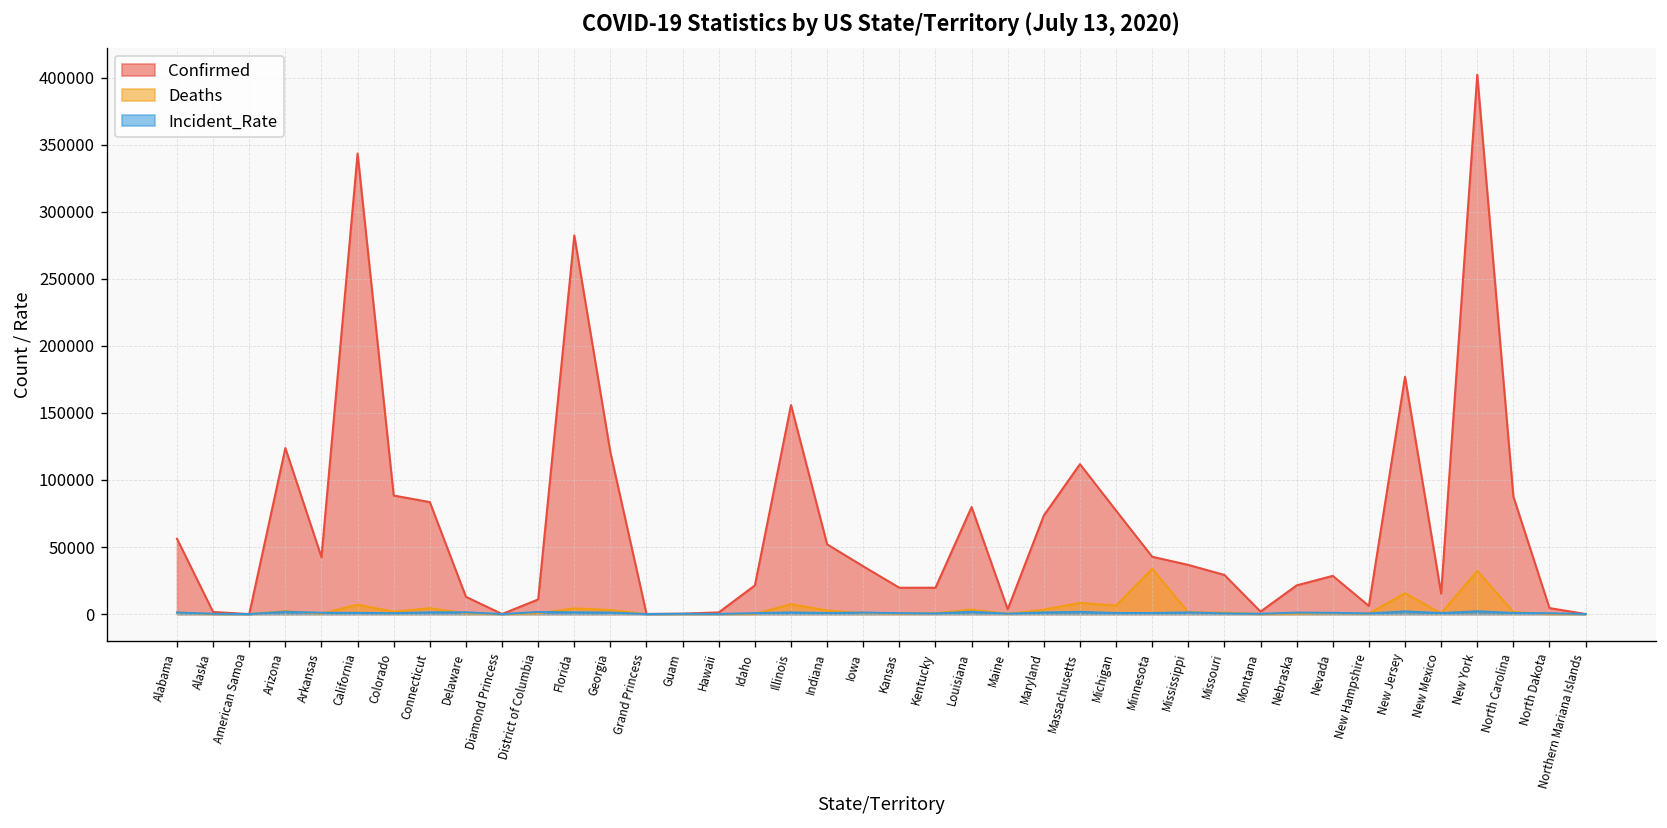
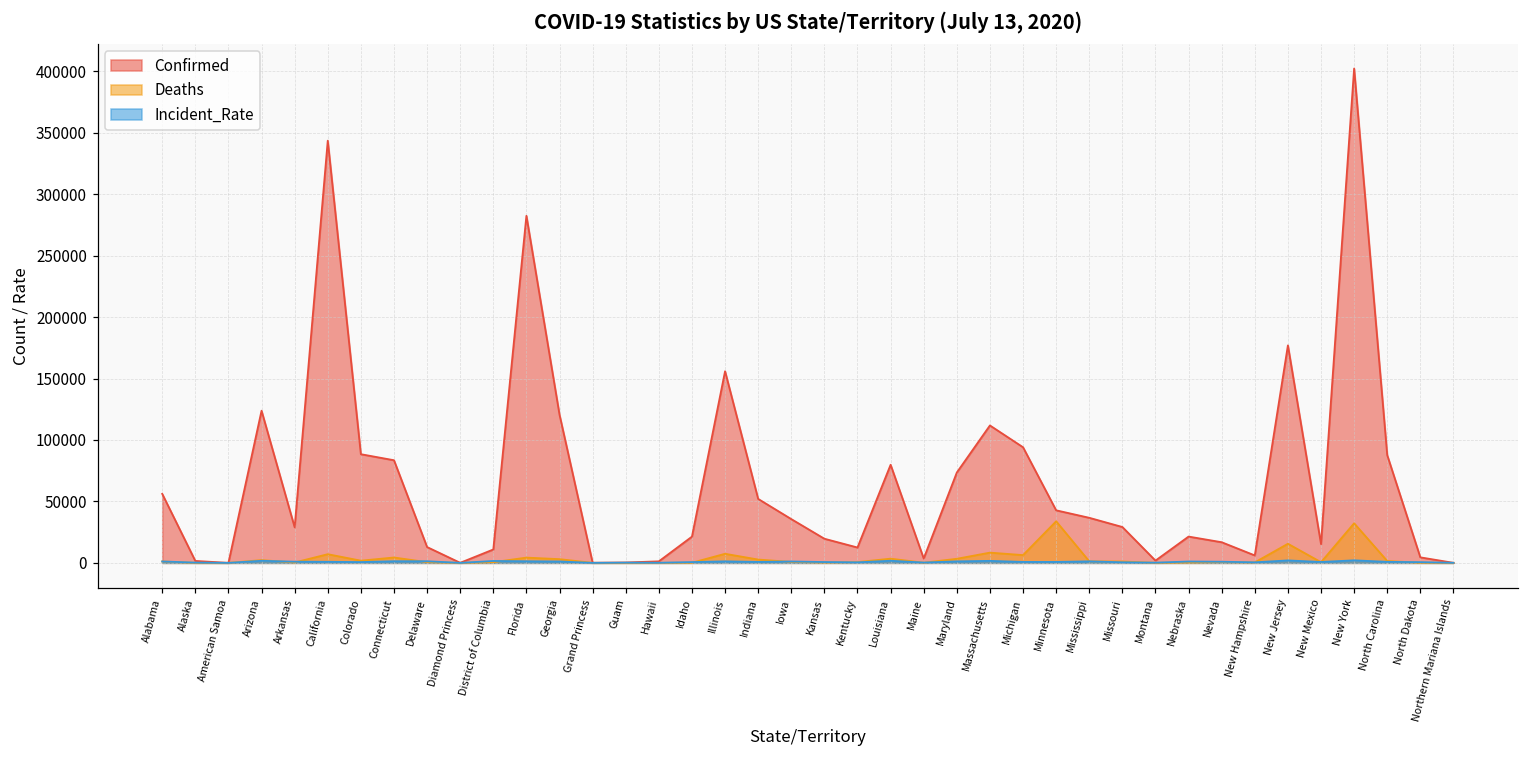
  {
    "Confirmed": {
      "Alabama": 56000,
      "Arizona": 124000,
-     "Arkansas": 42000,
+     "Arkansas": 29000,
      "California": 344000,
      "Colorado": 88000,
      "Connecticut": 84000,
      "Delaware": 13000,
      "District of Columbia": 11000,
      "Florida": 282000,
      "Georgia": 121000,
      "Idaho": 21000,
      "Illinois": 156000,
      "Indiana": 52000,
      "Iowa": 36000,
      "Kansas": 20000,
-     "Kentucky": 20000,
+     "Kentucky": 13000,
      "Louisiana": 80000,
      "Maine": 4000,
      "Maryland": 74000,
      "Massachusetts": 112000,
-     "Michigan": 77000,
+     "Michigan": 94000,
      "Minnesota": 43000,
      "Mississippi": 37000,
      "Missouri": 29000,
      "Nebraska": 21000,
-     "Nevada": 29000,
+     "Nevada": 17000,
      "New Hampshire": 6000,
      "New Jersey": 177000,
      "New Mexico": 15000,
      "New York": 402000,
      "North Carolina": 88000,
      "North Dakota": 4000
    },
    "Deaths": {
      "California": 7000,
      "Connecticut": 4000,
      "Florida": 4000,
      "Illinois": 7000,
      "Massachusetts": 8000,
      "Michigan": 6000,
      "Minnesota": 34000,
      "New Jersey": 16000,
      "New York": 32000
    },
    "Incident_Rate": {
      "California": 1000,
      "Connecticut": 1000,
      "Florida": 1000,
      "Illinois": 1000,
      "Massachusetts": 2000,
      "Michigan": 1000,
      "Minnesota": 1000,
      "New Jersey": 2000,
      "New York": 2000
    }
  }
